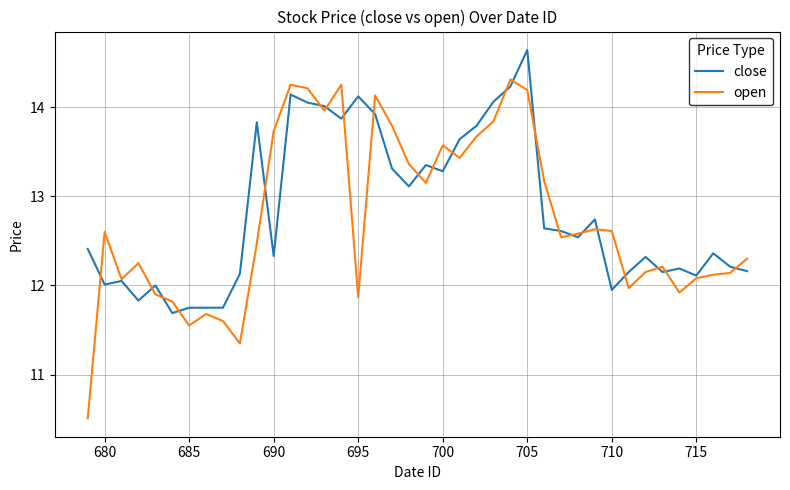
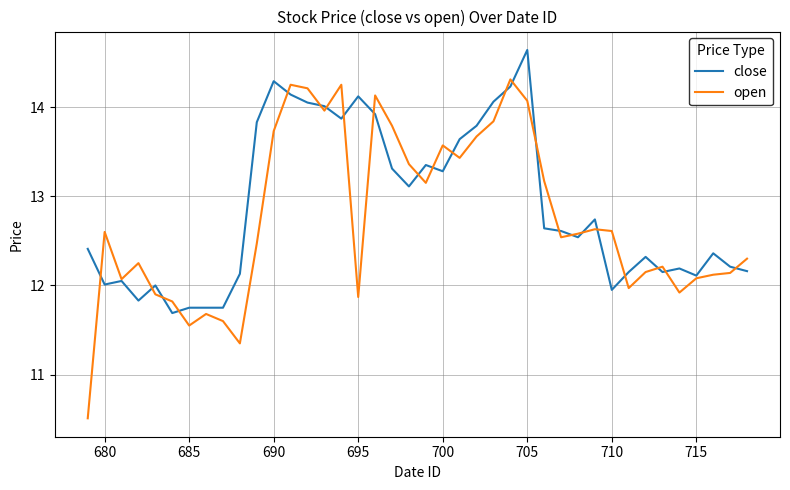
  {
    "close": {
      "680": 12.0,
      "685": 11.8,
-     "690": 12.3,
+     "690": 14.3,
      "695": 14.1,
      "700": 13.3,
      "705": 14.6,
      "710": 12.0,
      "715": 12.1
    },
    "open": {
      "680": 12.6,
      "685": 11.6,
      "690": 13.7,
      "695": 11.9,
      "700": 13.6,
-     "705": 14.2,
+     "705": 14.1,
      "710": 12.6,
      "715": 12.1
    }
  }
